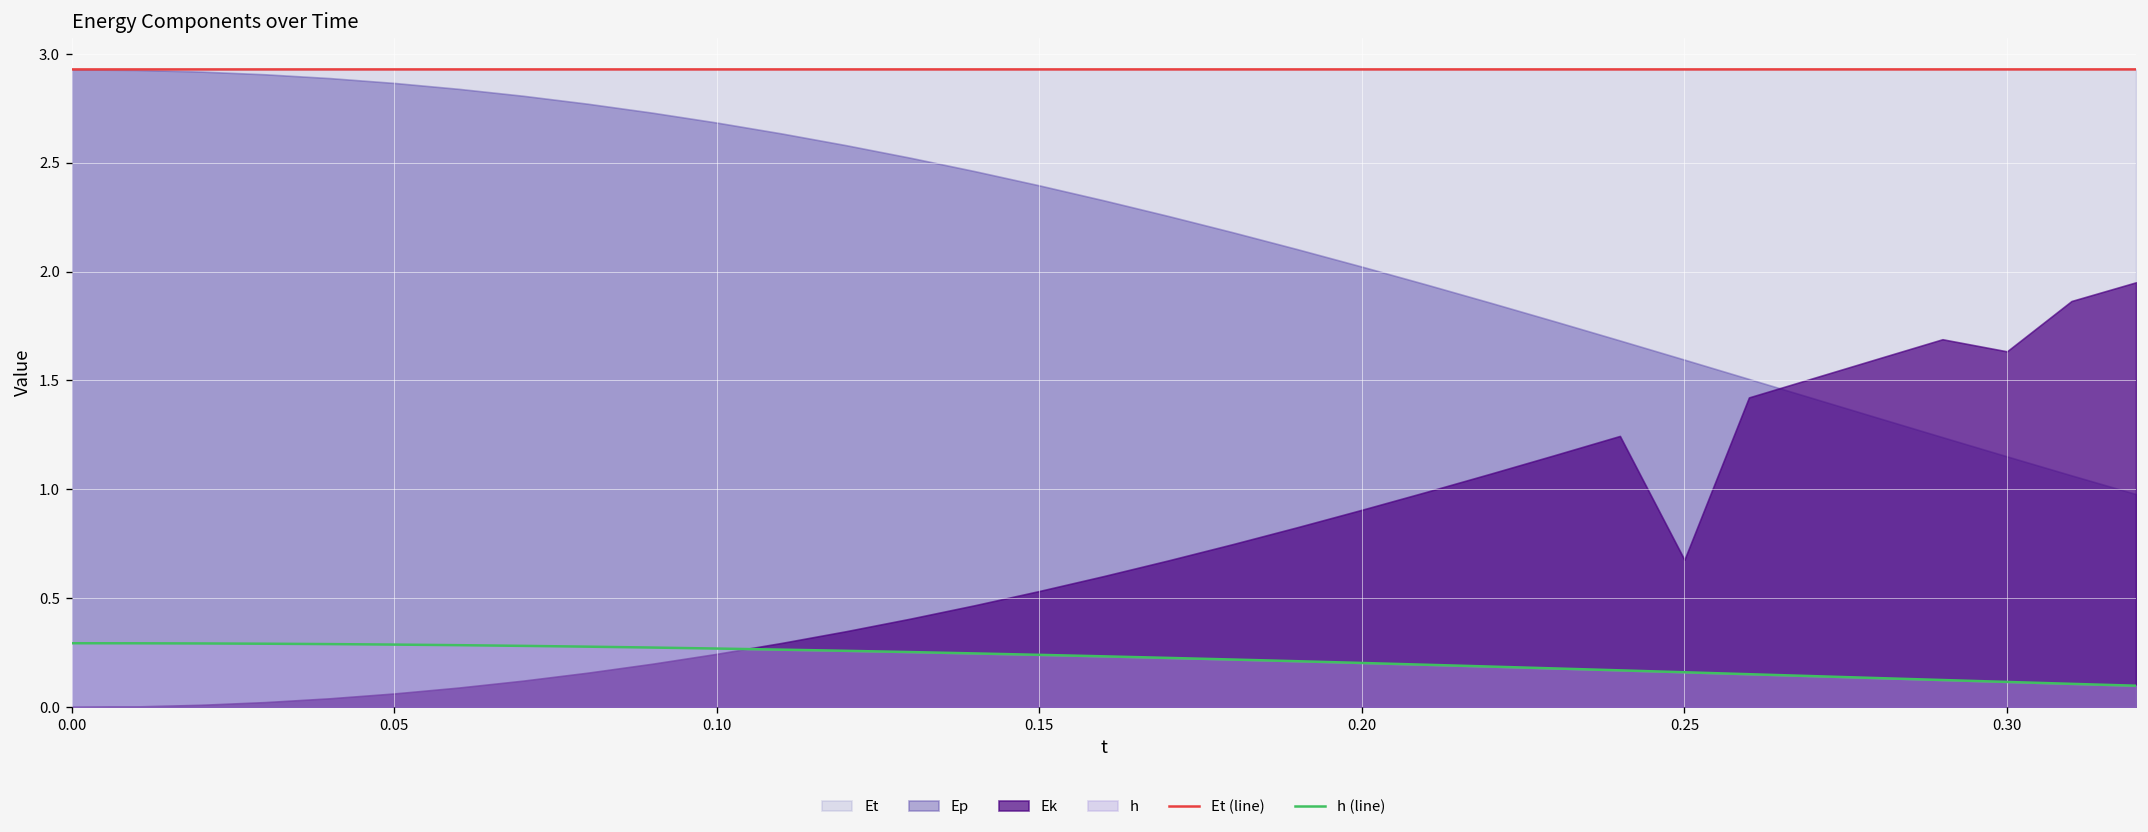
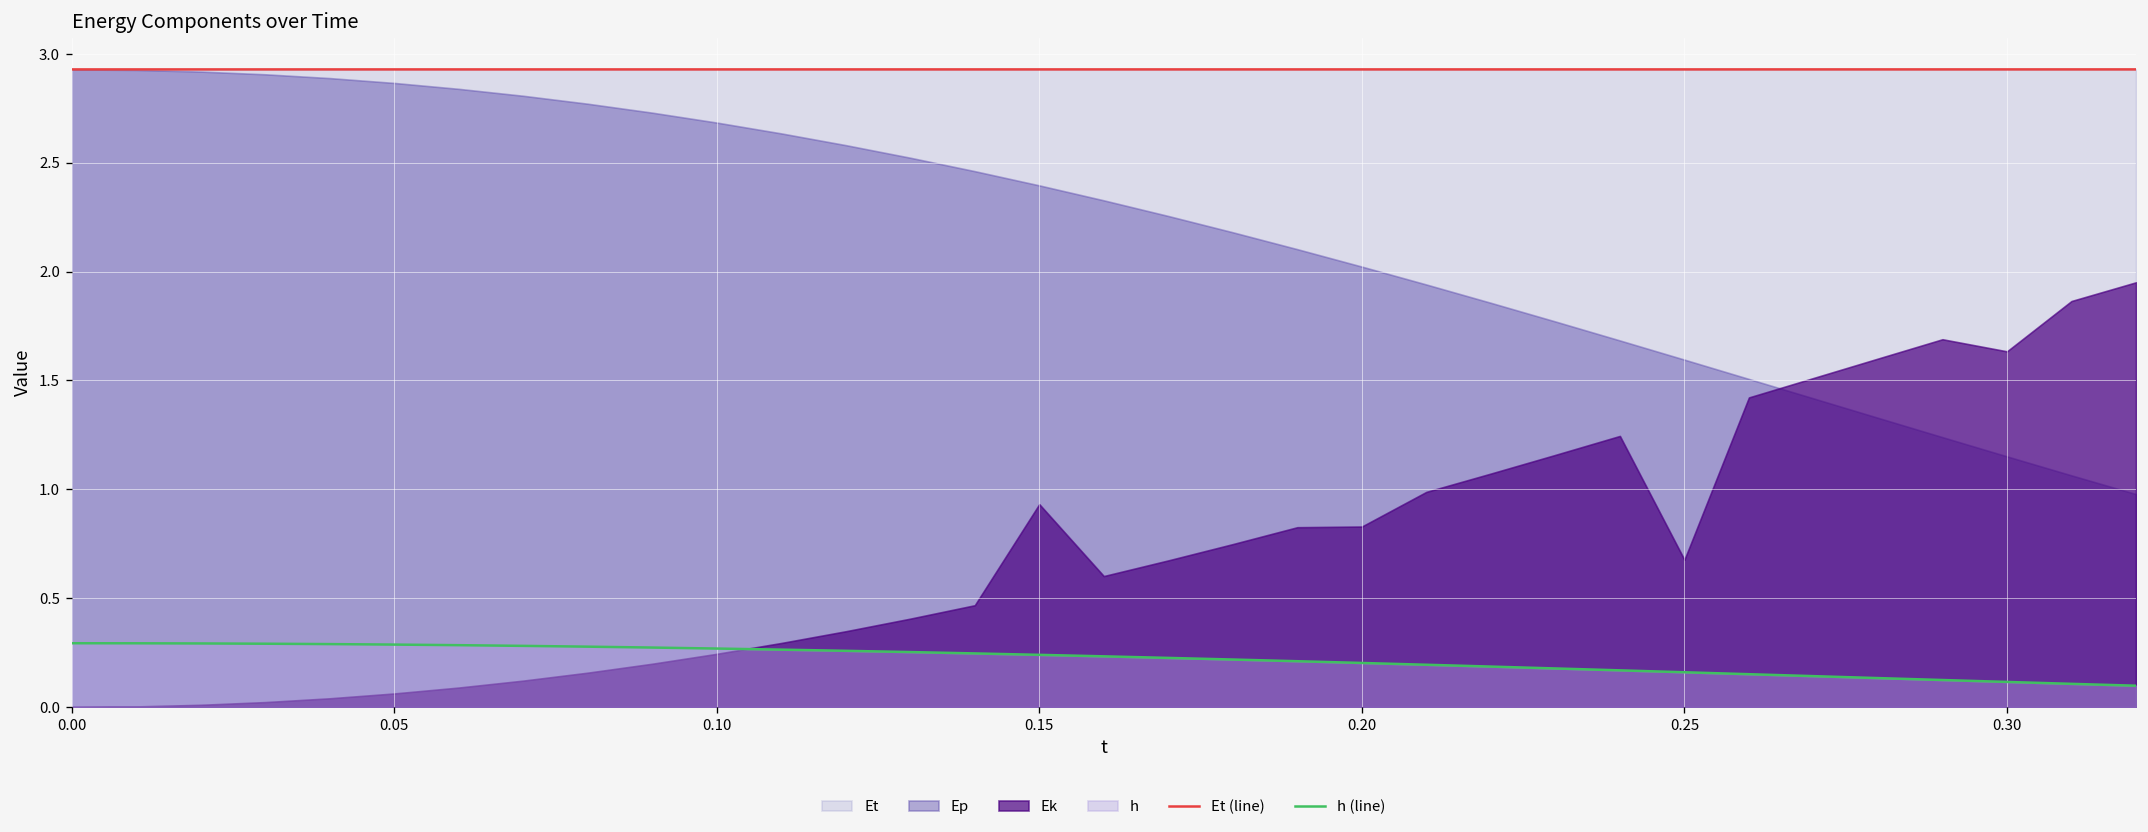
  {
    "Ep": {
      "0.05": 2.87,
      "0.10": 2.68,
      "0.15": 2.40,
      "0.20": 2.02,
      "0.25": 1.60,
      "0.30": 1.15
    },
    "Ek": {
      "0.00": 0.00,
      "0.05": 0.06,
      "0.10": 0.24,
-     "0.15": 0.53,
-     "0.20": 0.91,
+     "0.15": 0.93,
+     "0.20": 0.83,
      "0.25": 0.68,
      "0.30": 1.63
    }
  }
